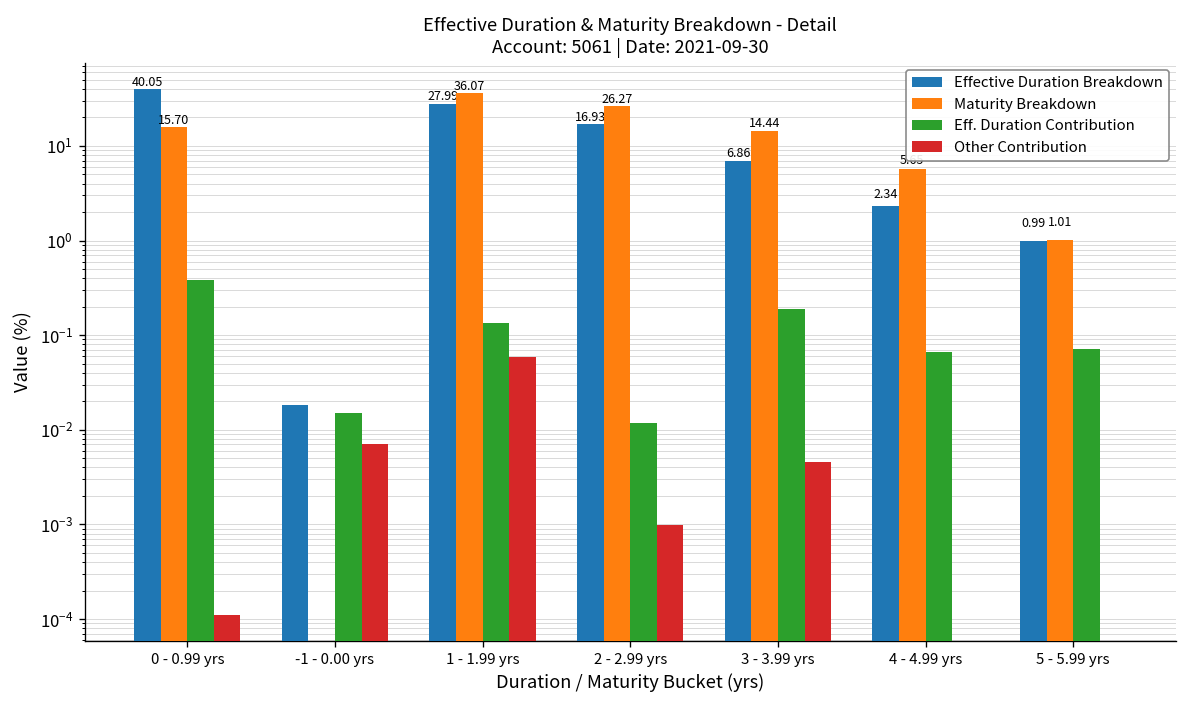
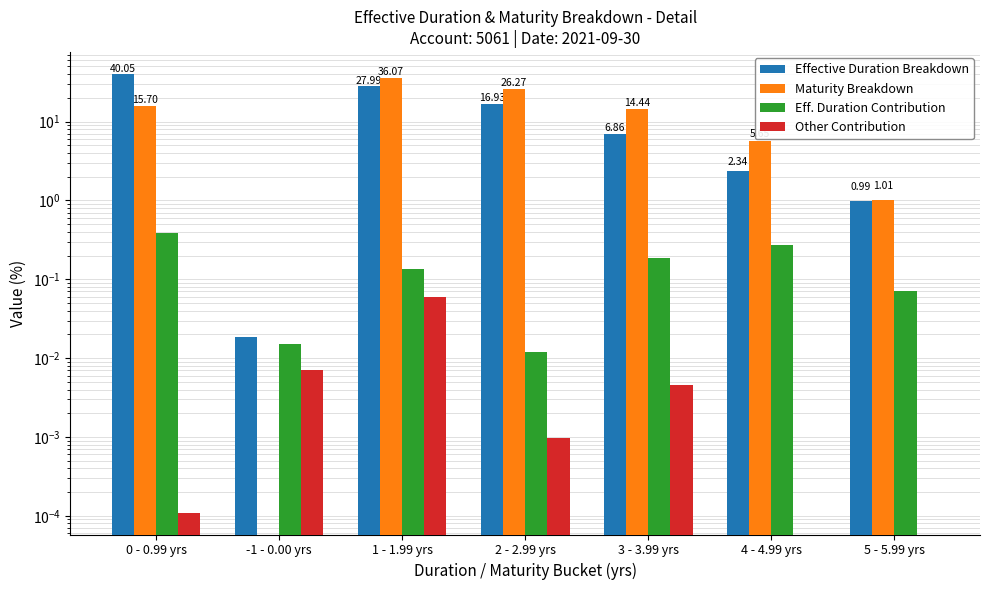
  {
    "Effective Duration Breakdown": {
      "0 - 0.99 yrs": 40.05,
      "1 - 1.99 yrs": 27.99,
      "2 - 2.99 yrs": 16.93,
      "3 - 3.99 yrs": 6.86,
      "4 - 4.99 yrs": 2.34,
      "5 - 5.99 yrs": 0.99
    },
    "Maturity Breakdown": {
      "0 - 0.99 yrs": 15.70,
      "1 - 1.99 yrs": 36.07,
      "2 - 2.99 yrs": 26.27,
      "3 - 3.99 yrs": 14.44,
      "5 - 5.99 yrs": 1.01
    },
    "Eff. Duration Contribution": {
      "0 - 0.99 yrs": 0.4,
      "-1 - 0.00 yrs": 0.015,
      "1 - 1.99 yrs": 0.13,
      "2 - 2.99 yrs": 0.012,
      "3 - 3.99 yrs": 0.19,
-     "4 - 4.99 yrs": 0.07,
+     "4 - 4.99 yrs": 0.27,
      "5 - 5.99 yrs": 0.07
    },
    "Other Contribution": {
      "0 - 0.99 yrs": 0.00011,
      "-1 - 0.00 yrs": 0.007,
      "1 - 1.99 yrs": 0.06,
      "2 - 2.99 yrs": 0.0010,
      "3 - 3.99 yrs": 0.005
    }
  }
